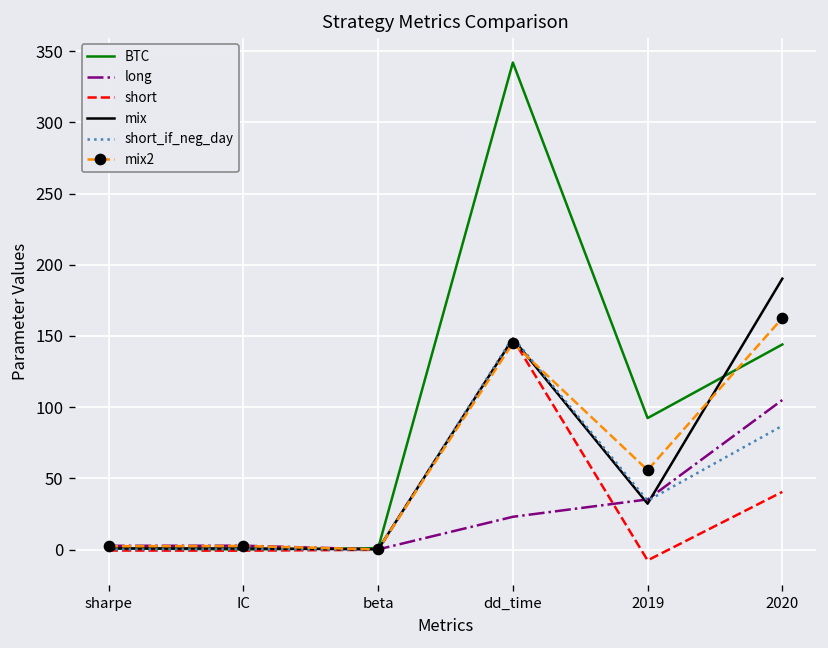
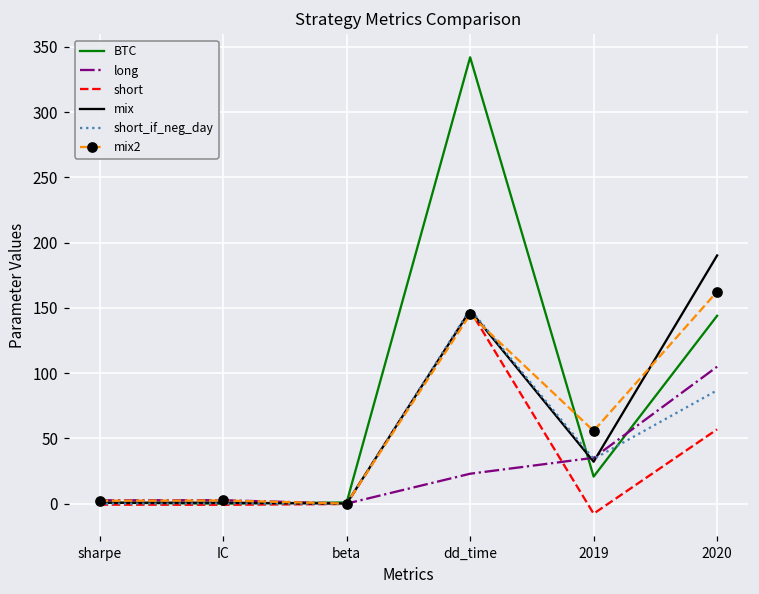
  {
    "BTC": {
      "dd_time": 342,
-     "2019": 92,
+     "2019": 21,
      "2020": 144
    },
    "long": {
      "dd_time": 23,
      "2020": 105
    },
    "short": {
      "2019": -8,
-     "2020": 41
+     "2020": 57
    },
    "mix": {
      "2020": 190
    },
    "short_if_neg_day": {
      "2020": 87
    },
    "mix2": {
      "dd_time": 145,
      "2019": 56,
      "2020": 163
    }
  }
